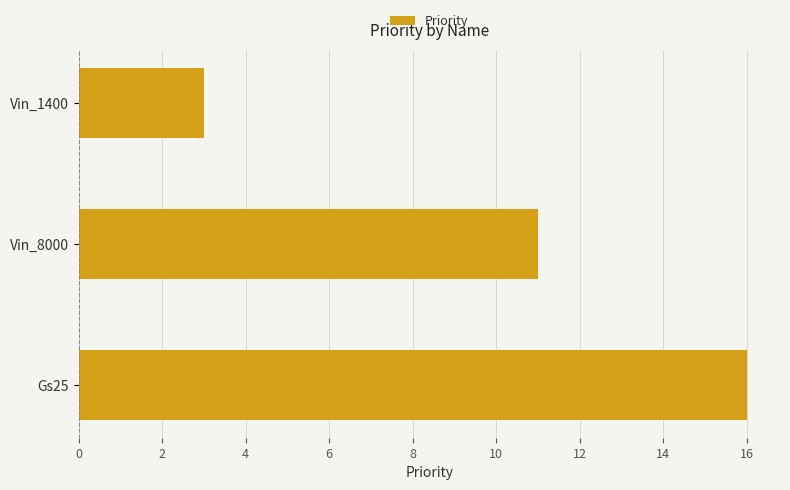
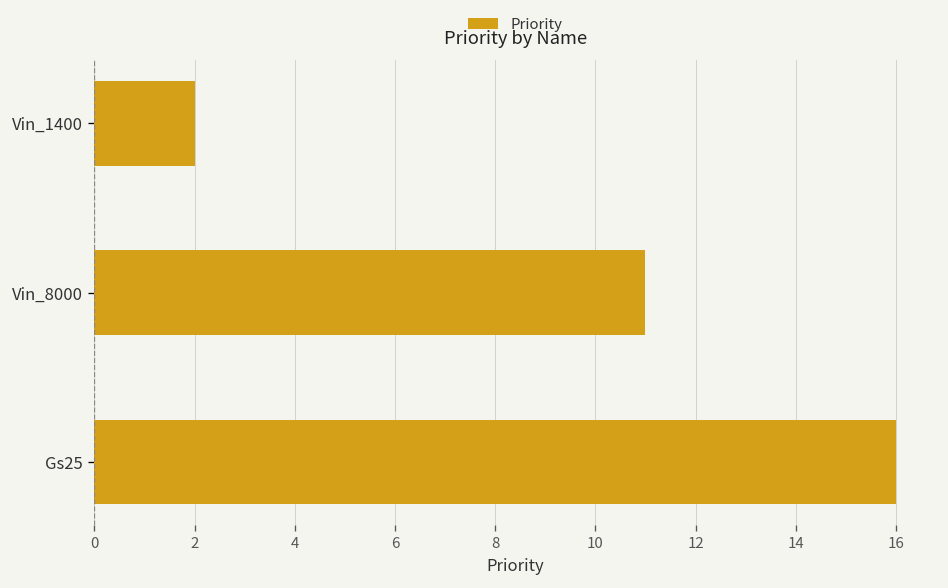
  {
-   "Vin_1400": 3,
+   "Vin_1400": 2,
    "Vin_8000": 11,
    "Gs25": 16
  }
